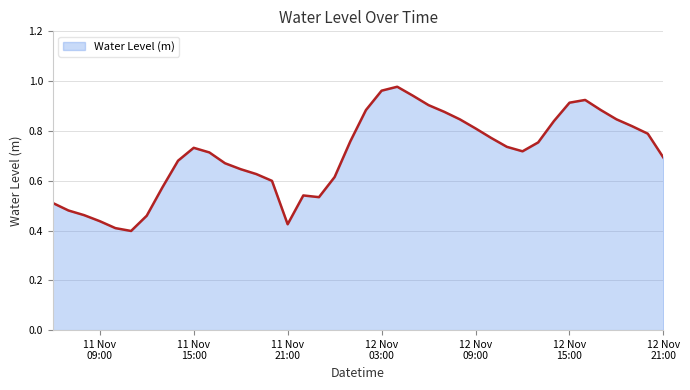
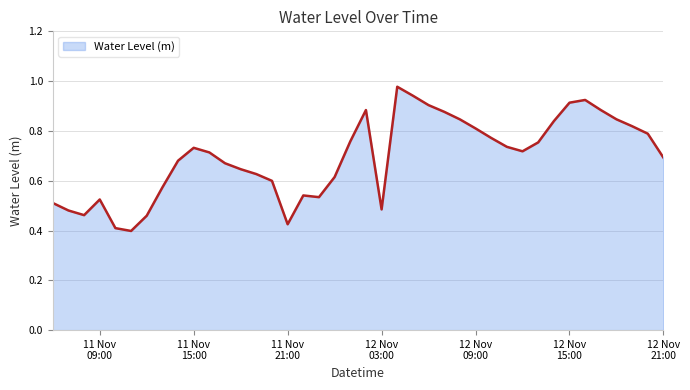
  {
-   "11 Nov 09:00": 0.44,
+   "11 Nov 09:00": 0.52,
    "11 Nov 15:00": 0.73,
    "11 Nov 21:00": 0.43,
-   "12 Nov 03:00": 0.96,
+   "12 Nov 03:00": 0.48,
    "12 Nov 09:00": 0.81,
    "12 Nov 15:00": 0.91,
    "12 Nov 21:00": 0.69
  }
